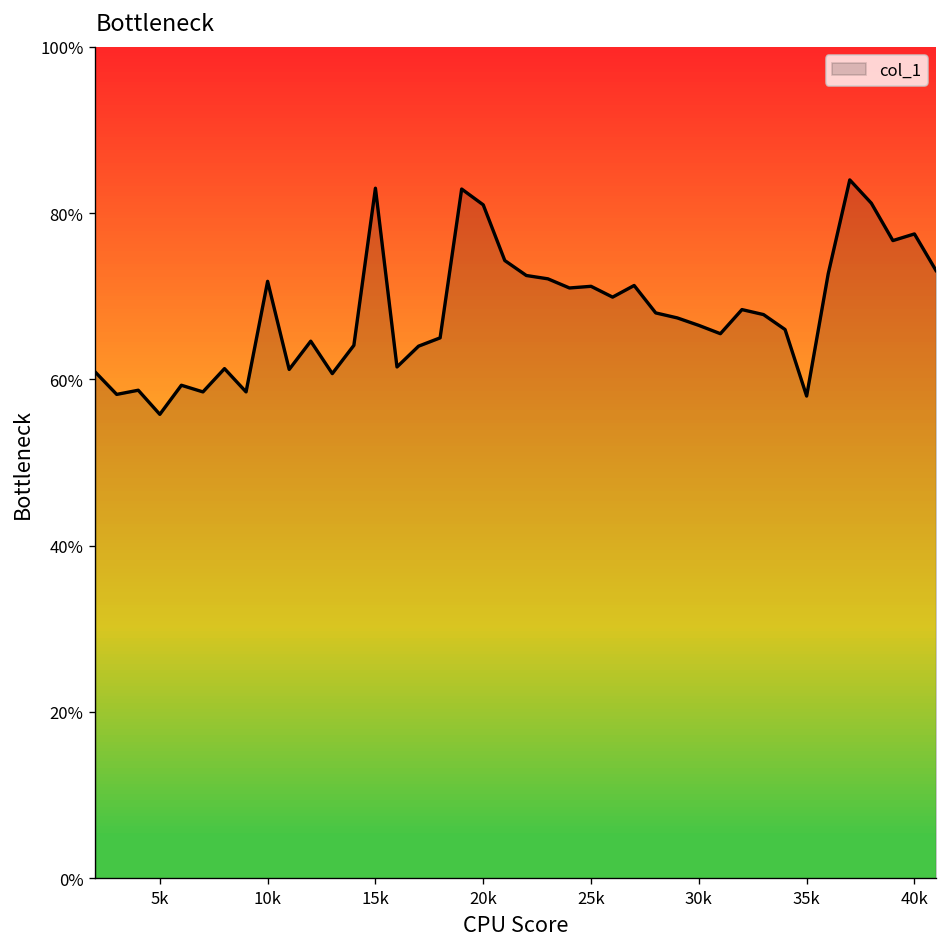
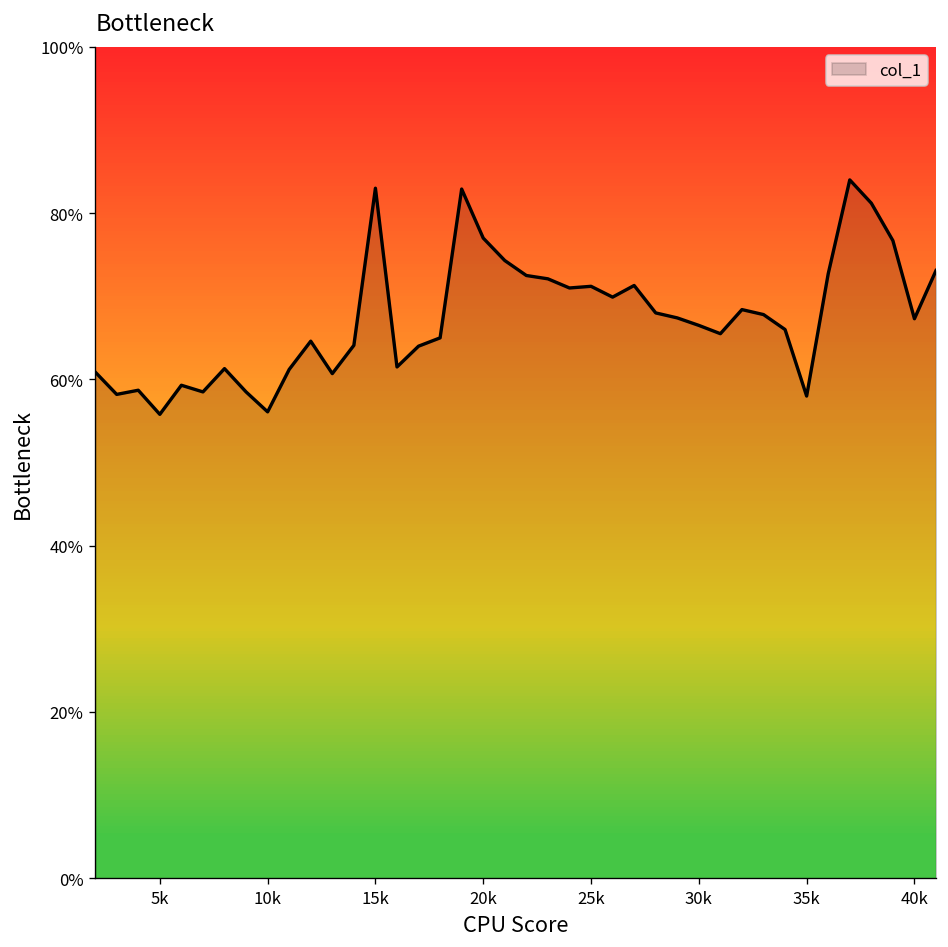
  {
    "5k": "56%",
-   "10k": "72%",
+   "10k": "56%",
    "15k": "83%",
-   "20k": "81%",
+   "20k": "77%",
    "25k": "71%",
    "30k": "67%",
    "35k": "58%",
-   "40k": "78%"
+   "40k": "67%"
  }
